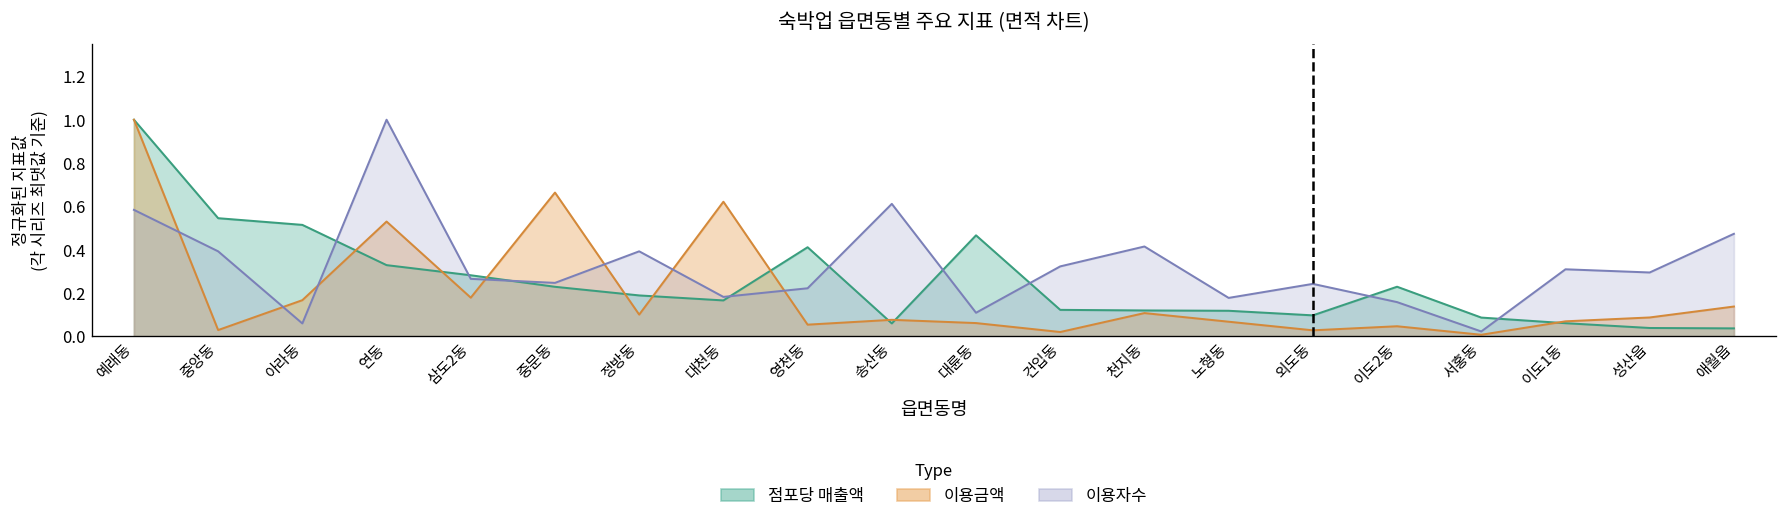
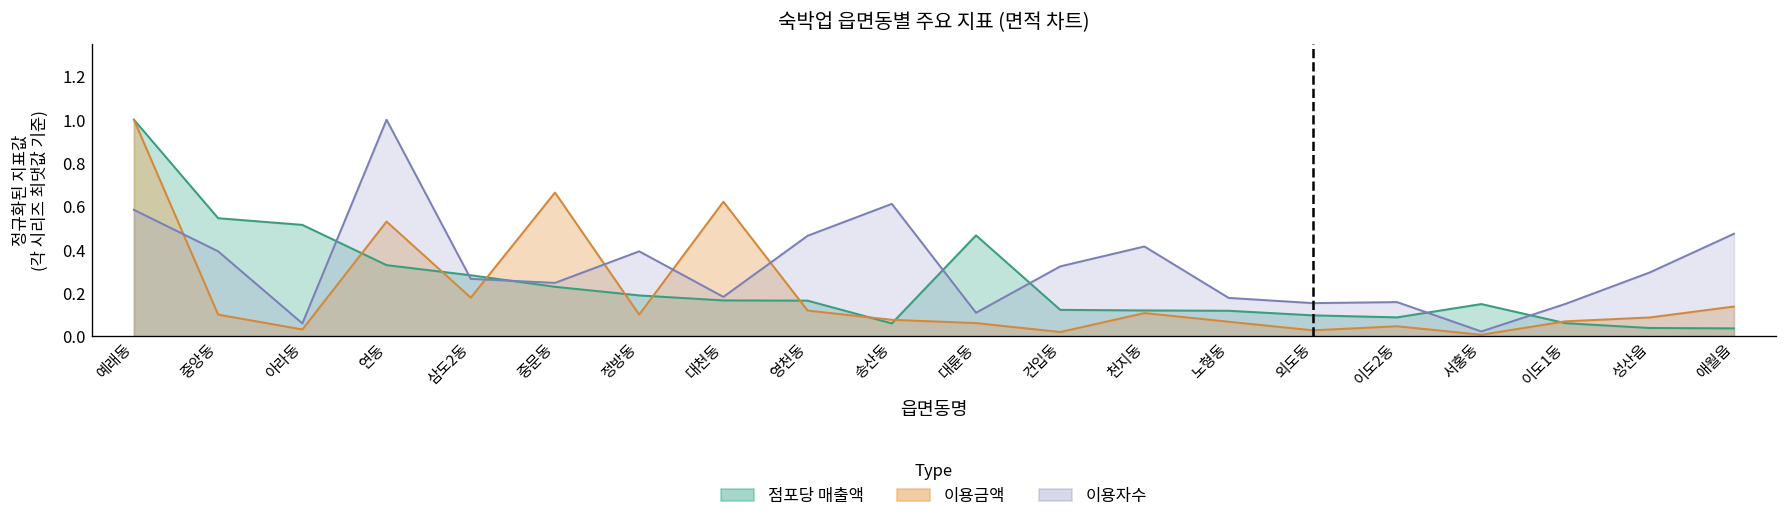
  {
    "점포당 매출액": {
      "중앙동": 0.55,
      "아라동": 0.51,
      "연동": 0.33,
      "삼도2동": 0.28,
      "중문동": 0.23,
      "정방동": 0.19,
      "대천동": 0.17,
-     "영천동": 0.41,
+     "영천동": 0.16,
      "송산동": 0.06,
      "대륜동": 0.47,
      "건입동": 0.12,
      "노형동": 0.12,
      "외도동": 0.10,
-     "이도2동": 0.23,
-     "서홍동": 0.09,
+     "이도2동": 0.09,
+     "서홍동": 0.15,
      "성산읍": 0.04,
      "애월읍": 0.04
    },
    "이용금액": {
-     "중앙동": 0.03,
-     "아라동": 0.17,
+     "중앙동": 0.10,
+     "아라동": 0.03,
      "연동": 0.53,
      "삼도2동": 0.18,
      "중문동": 0.66,
      "정방동": 0.10,
      "대천동": 0.62,
-     "영천동": 0.05,
+     "영천동": 0.12,
      "송산동": 0.08,
      "대륜동": 0.06,
      "건입동": 0.02,
      "노형동": 0.07,
      "외도동": 0.03,
      "이도2동": 0.05,
      "서홍동": 0.01,
      "성산읍": 0.09,
      "애월읍": 0.14
    },
    "이용자수": {
      "예래동": 0.58,
      "중앙동": 0.39,
      "아라동": 0.06,
      "연동": 1.00,
      "삼도2동": 0.27,
      "중문동": 0.25,
      "정방동": 0.39,
      "대천동": 0.18,
-     "영천동": 0.22,
+     "영천동": 0.46,
      "송산동": 0.61,
      "대륜동": 0.11,
      "건입동": 0.32,
      "천지동": 0.41,
      "노형동": 0.18,
-     "외도동": 0.24,
+     "외도동": 0.15,
      "이도2동": 0.16,
      "서홍동": 0.02,
-     "이도1동": 0.31,
+     "이도1동": 0.15,
      "성산읍": 0.29,
      "애월읍": 0.47
    }
  }
